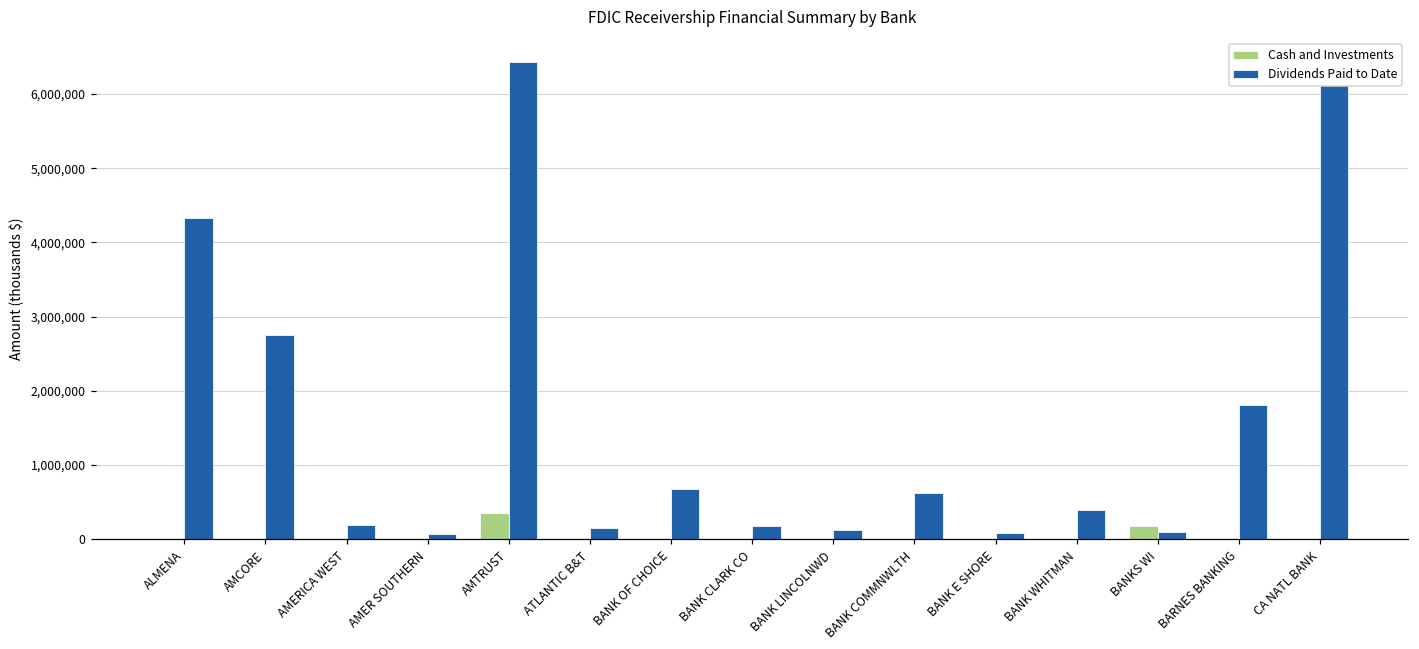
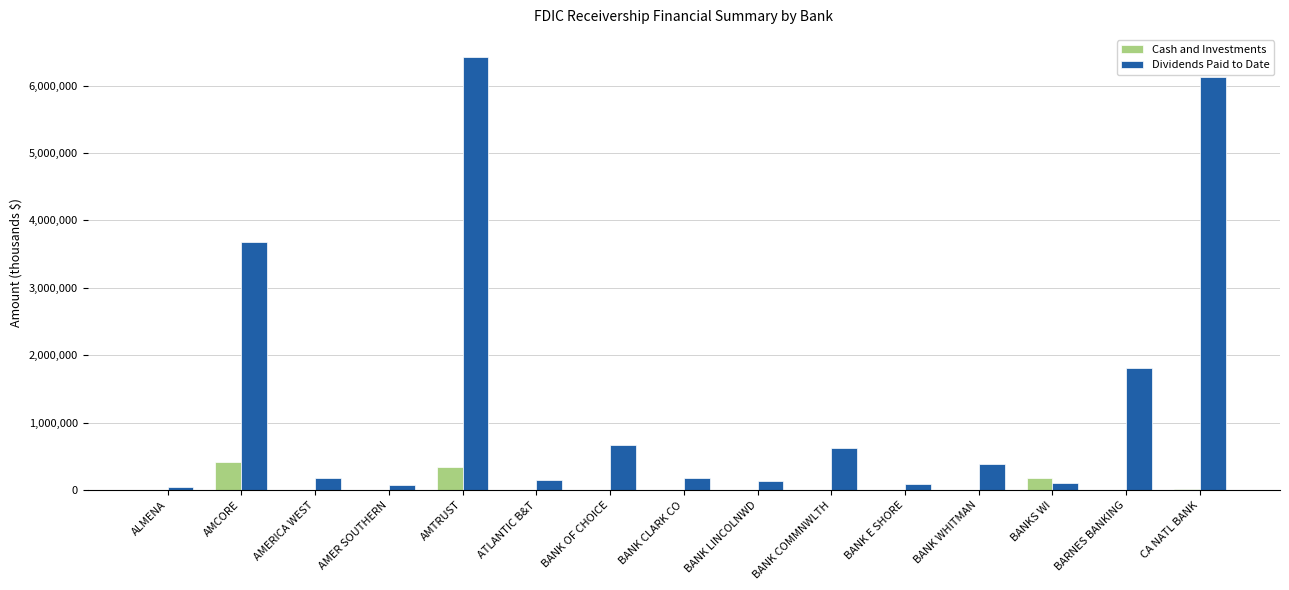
  {
    "Cash and Investments": {
-     "AMCORE": "0",
+     "AMCORE": "400,000",
      "AMTRUST": "300,000",
      "BANKS WI": "200,000"
    },
    "Dividends Paid to Date": {
-     "ALMENA": "4,300,000",
-     "AMCORE": "2,700,000",
+     "ALMENA": "0",
+     "AMCORE": "3,700,000",
      "AMERICA WEST": "200,000",
      "AMER SOUTHERN": "100,000",
      "AMTRUST": "6,400,000",
      "ATLANTIC B&T": "200,000",
      "BANK OF CHOICE": "700,000",
      "BANK CLARK CO": "200,000",
      "BANK LINCOLNWD": "100,000",
      "BANK COMMNWLTH": "600,000",
      "BANK E SHORE": "100,000",
      "BANK WHITMAN": "400,000",
      "BANKS WI": "100,000",
      "BARNES BANKING": "1,800,000",
      "CA NATL BANK": "6,100,000"
    }
  }
